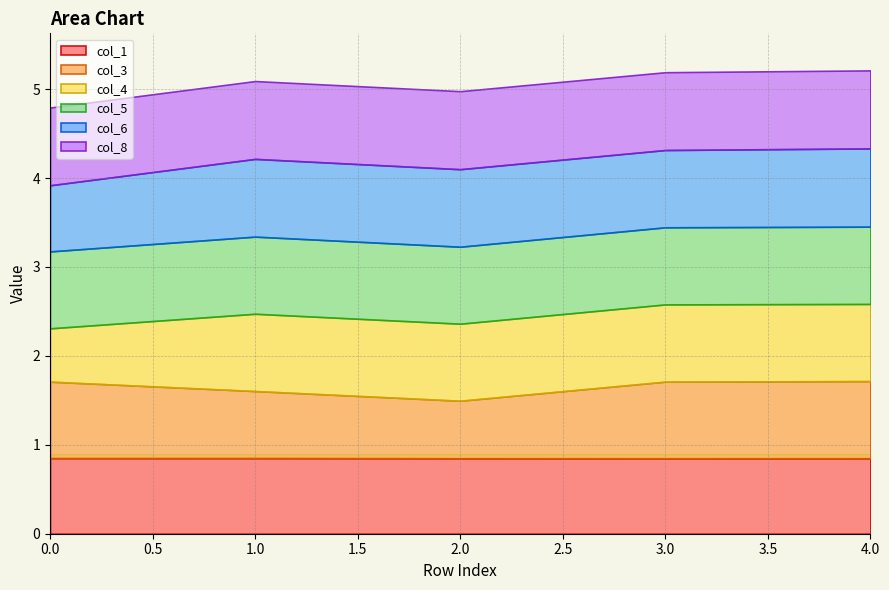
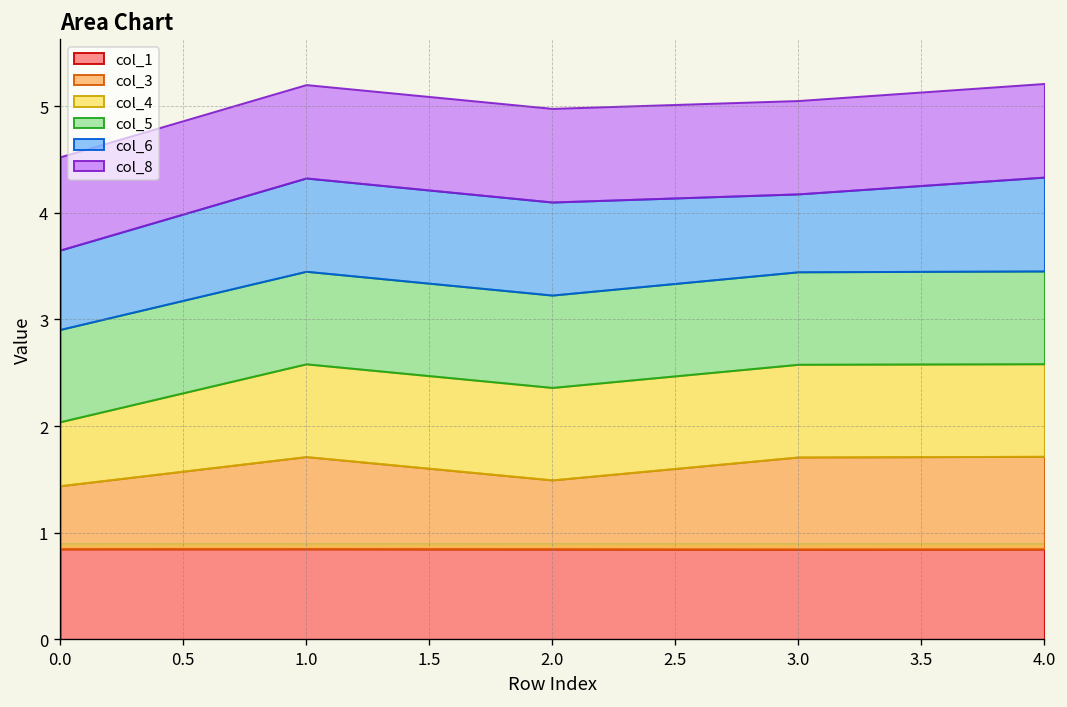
  {
    "col_1": {
      "0.0": 0.8,
      "1.0": 0.8,
      "2.0": 0.8,
      "3.0": 0.8,
      "4.0": 0.8
    },
    "col_3": {
-     "0.0": 0.9,
-     "1.0": 0.8,
+     "0.0": 0.6,
+     "1.0": 0.9,
      "2.0": 0.6,
      "3.0": 0.9,
      "4.0": 0.9
    },
    "col_4": {
      "0.0": 0.6,
      "1.0": 0.9,
      "2.0": 0.9,
      "3.0": 0.9,
      "4.0": 0.9
    },
    "col_5": {
      "0.0": 0.9,
      "1.0": 0.9,
      "2.0": 0.9,
      "3.0": 0.9,
      "4.0": 0.9
    },
    "col_6": {
      "0.0": 0.7,
      "1.0": 0.9,
      "2.0": 0.9,
-     "3.0": 0.9,
+     "3.0": 0.7,
      "4.0": 0.9
    },
    "col_8": {
      "0.0": 0.9,
      "1.0": 0.9,
      "2.0": 0.9,
      "3.0": 0.9,
      "4.0": 0.9
    }
  }
